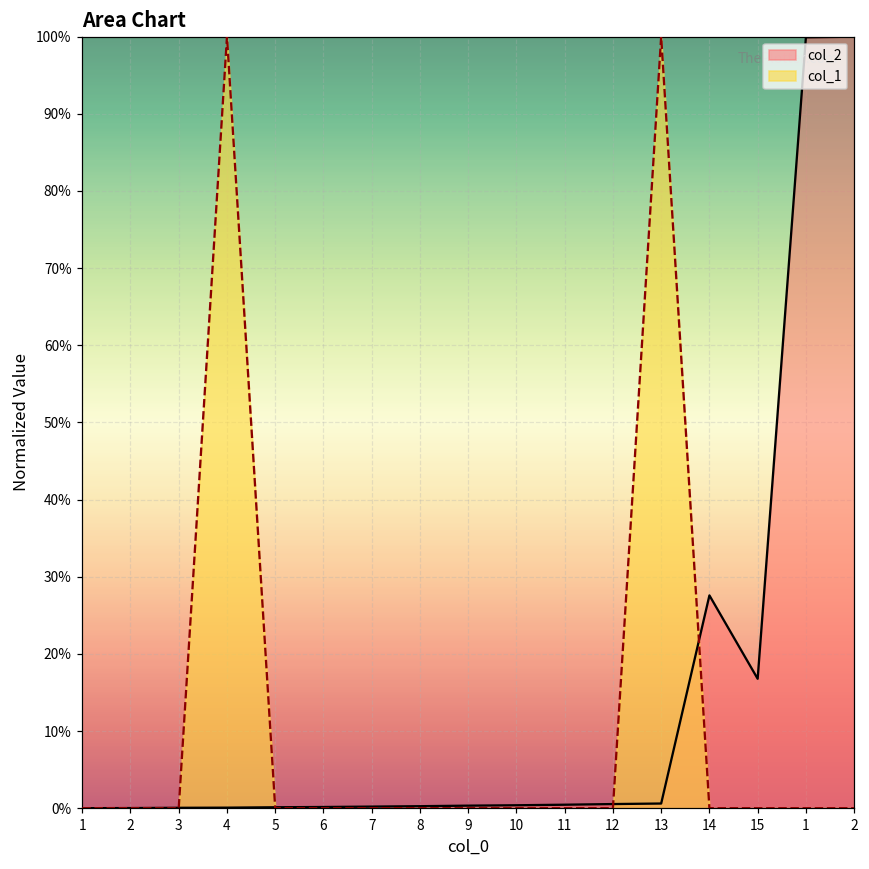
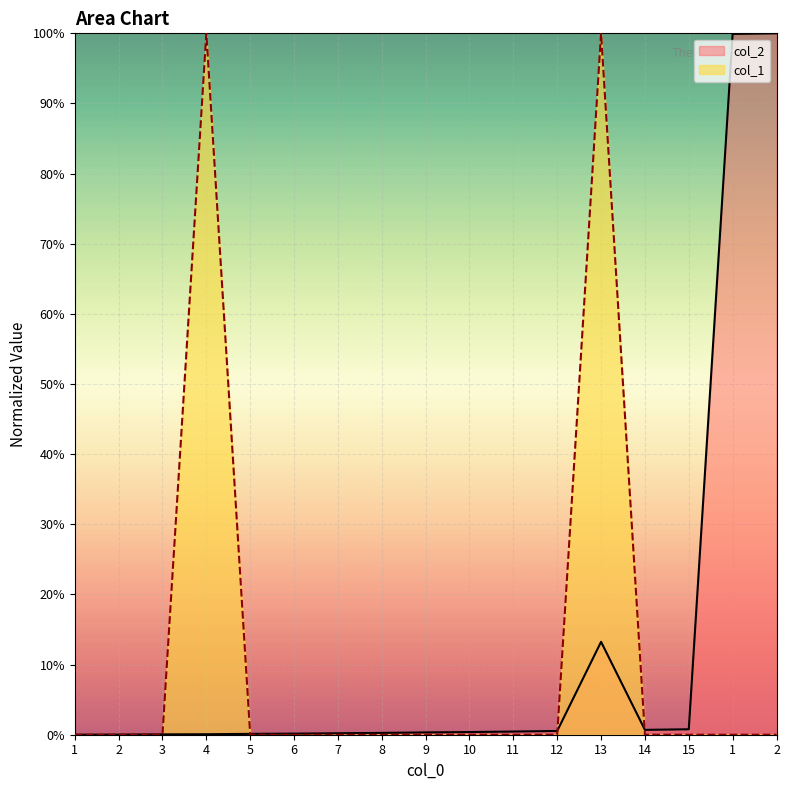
  {
    "col_2": {
      "4": "0%",
      "10": "0%",
      "11": "0%",
      "12": "1%",
-     "13": "1%",
-     "14": "28%",
-     "15": "17%"
+     "13": "13%",
+     "14": "1%",
+     "15": "1%"
    },
    "col_1": {
      "4": "100%",
      "10": "0%",
      "11": "0%",
      "12": "0%",
      "13": "100%",
      "14": "0%",
      "15": "0%"
    }
  }
